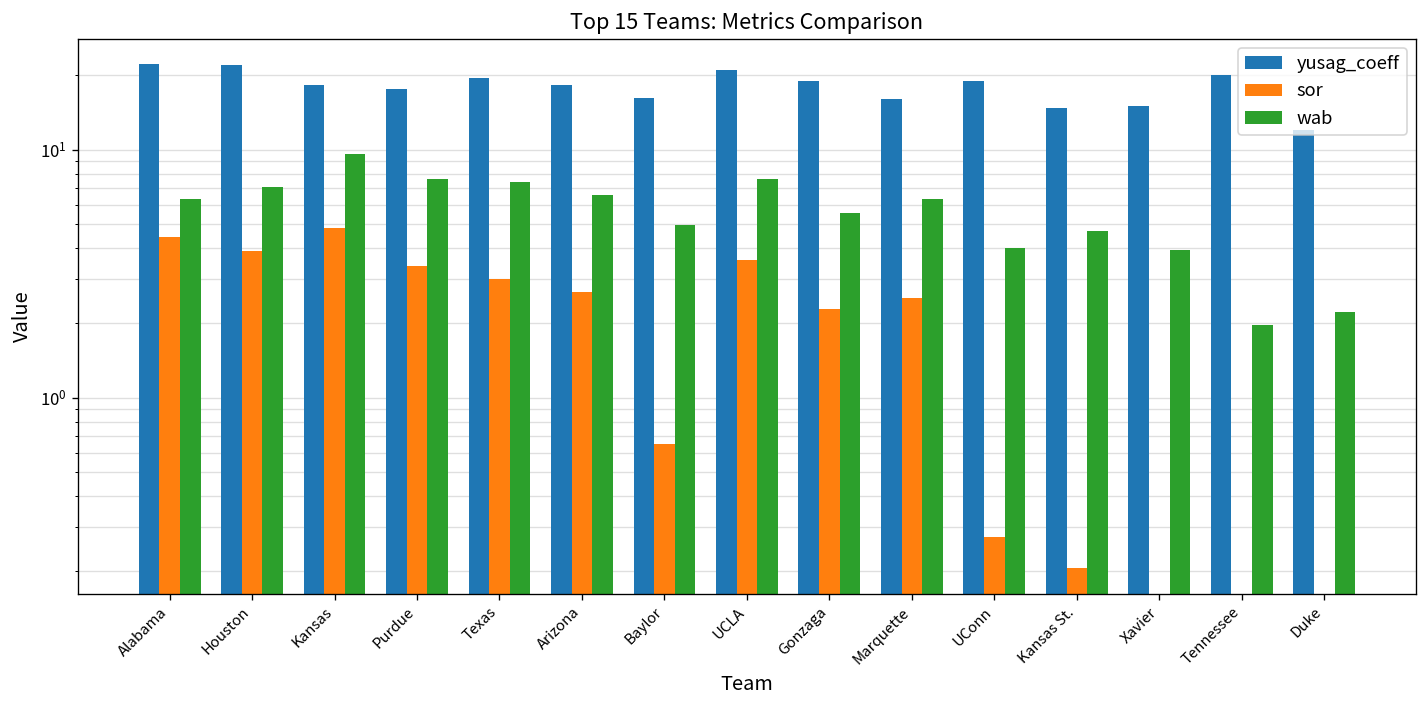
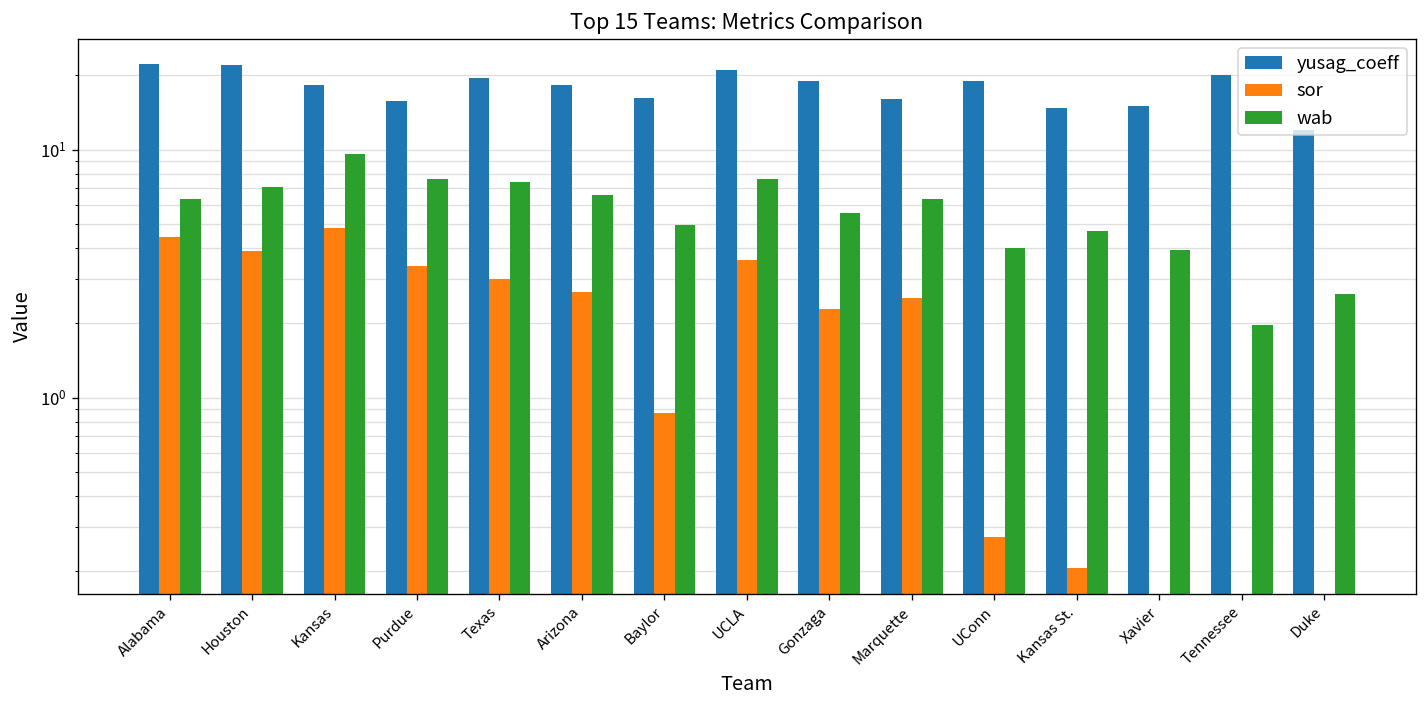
  {
    "yusag_coeff": {
      "Alabama": 22,
      "Houston": 22,
      "Kansas": 18,
-     "Purdue": 18,
+     "Purdue": 16,
      "Texas": 20,
      "Arizona": 18,
      "Baylor": 16,
      "UCLA": 21,
      "Gonzaga": 19,
      "Marquette": 16,
      "UConn": 19,
      "Kansas St.": 15,
      "Xavier": 15,
      "Tennessee": 20
    },
    "sor": {
      "Alabama": 4.4,
      "Houston": 3.9,
      "Kansas": 4.8,
      "Purdue": 3.4,
      "Texas": 3.0,
      "Arizona": 2.7,
-     "Baylor": 0.65,
+     "Baylor": 0.87,
      "UCLA": 3.6,
      "Gonzaga": 2.3,
      "Marquette": 2.5,
      "UConn": 0.27,
      "Kansas St.": 0.20
    },
    "wab": {
      "Alabama": 6.3,
      "Houston": 7.1,
      "Kansas": 10,
      "Purdue": 7.6,
      "Texas": 7.4,
      "Arizona": 6.6,
      "Baylor": 5.0,
      "UCLA": 7.7,
      "Gonzaga": 5.6,
      "Marquette": 6.3,
      "UConn": 4.0,
      "Kansas St.": 4.7,
      "Xavier": 4.0,
      "Tennessee": 2.0,
-     "Duke": 2.2
+     "Duke": 2.6
    }
  }
